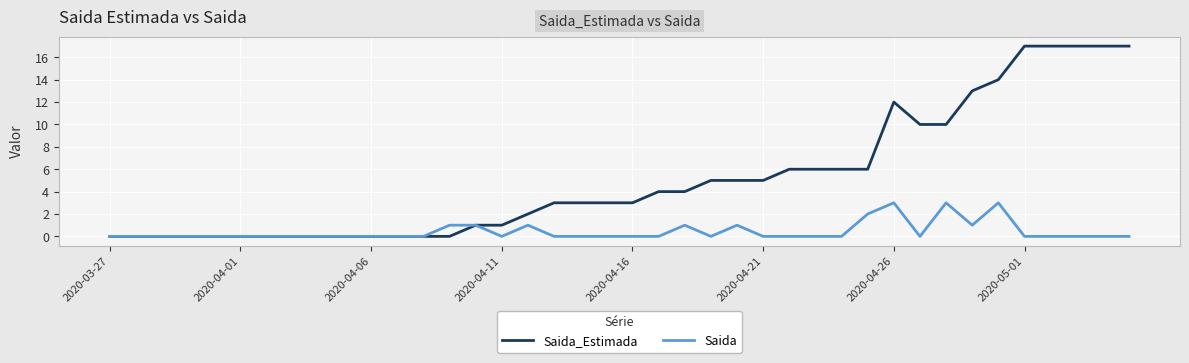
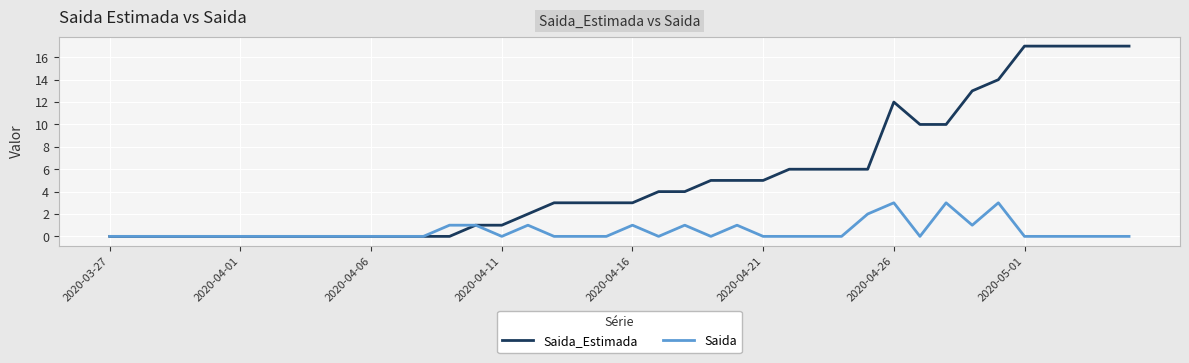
  {
    "Saida_Estimada": {
      "2020-04-11": 1,
      "2020-04-16": 3,
      "2020-04-21": 5,
      "2020-04-26": 12,
      "2020-05-01": 17
    },
    "Saida": {
      "2020-04-11": 0,
-     "2020-04-16": 0,
+     "2020-04-16": 1,
      "2020-04-21": 0,
      "2020-04-26": 3,
      "2020-05-01": 0
    }
  }
